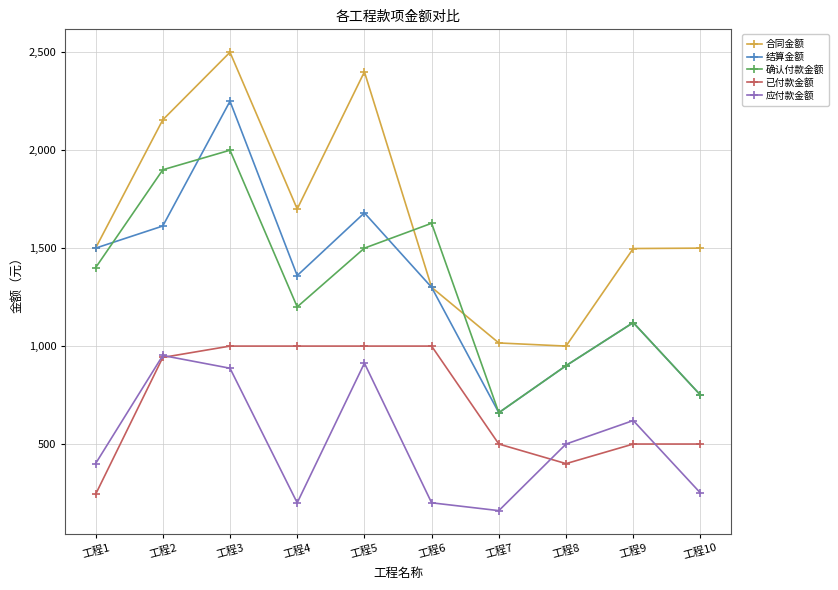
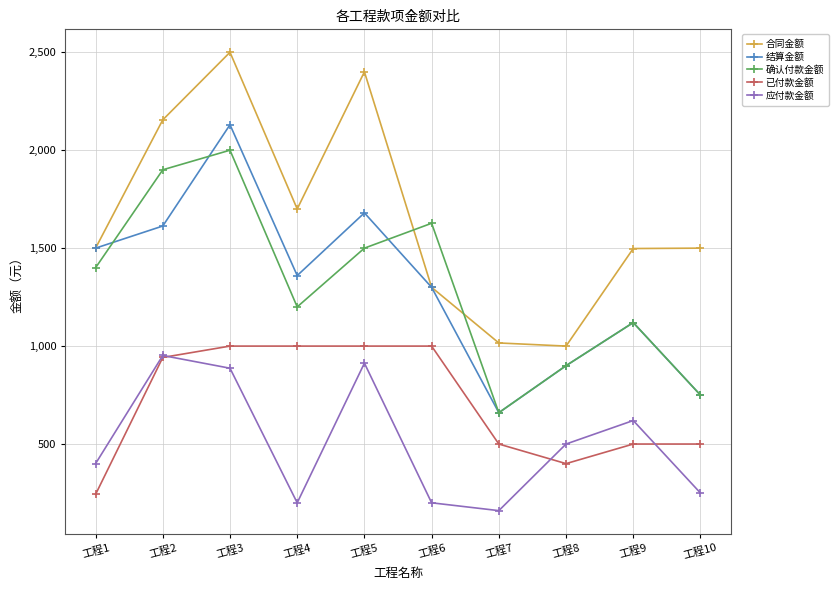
  {
    "合同金额": {
      "工程2": "2,160",
      "工程3": "2,500",
      "工程4": "1,700",
      "工程5": "2,400",
      "工程7": "1,020",
      "工程8": "1,000",
      "工程9": "1,500",
      "工程10": "1,500"
    },
    "结算金额": {
      "工程2": "1,610",
-     "工程3": "2,250",
+     "工程3": "2,130",
      "工程4": "1,360",
      "工程5": "1,680"
    },
    "确认付款金额": {
      "工程1": "1,400",
      "工程2": "1,900",
      "工程3": "2,000",
      "工程4": "1,200",
      "工程5": "1,500",
      "工程6": "1,630"
    },
    "已付款金额": {
      "工程1": "240",
      "工程3": "1,000",
      "工程4": "1,000",
      "工程5": "1,000",
      "工程6": "1,000",
      "工程7": "500",
      "工程8": "400",
      "工程9": "500",
      "工程10": "500"
    },
    "应付款金额": {
      "工程1": "400",
      "工程3": "890",
      "工程4": "200",
      "工程5": "910",
      "工程6": "200",
      "工程7": "160",
      "工程8": "500",
      "工程9": "620",
      "工程10": "250"
    }
  }
